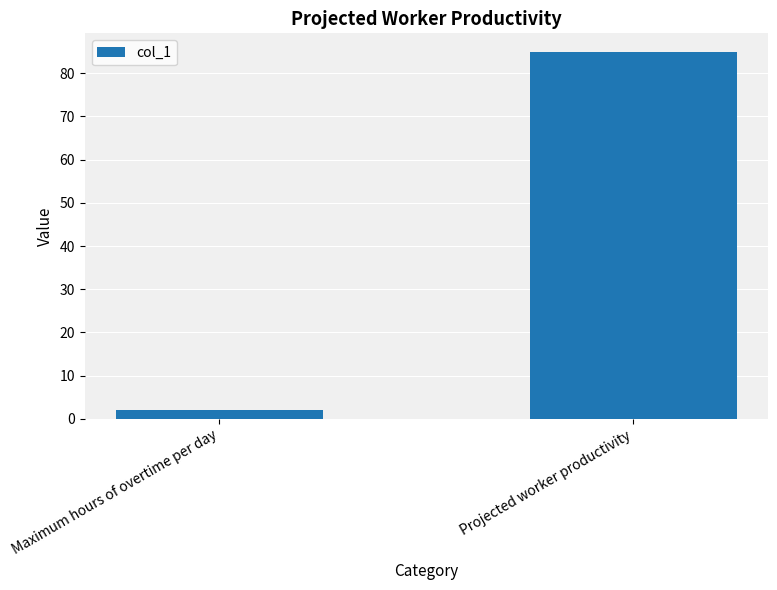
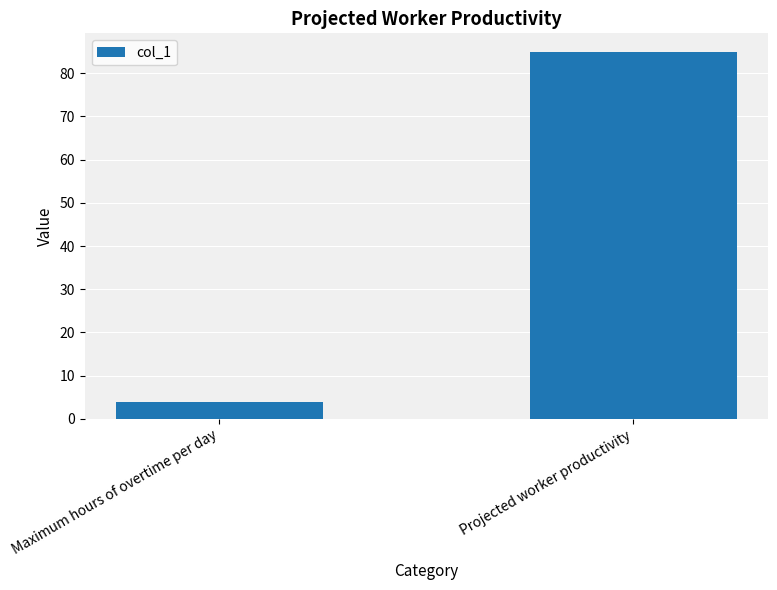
  {
-   "Maximum hours of overtime per day": 2,
+   "Maximum hours of overtime per day": 4,
    "Projected worker productivity": 85
  }
